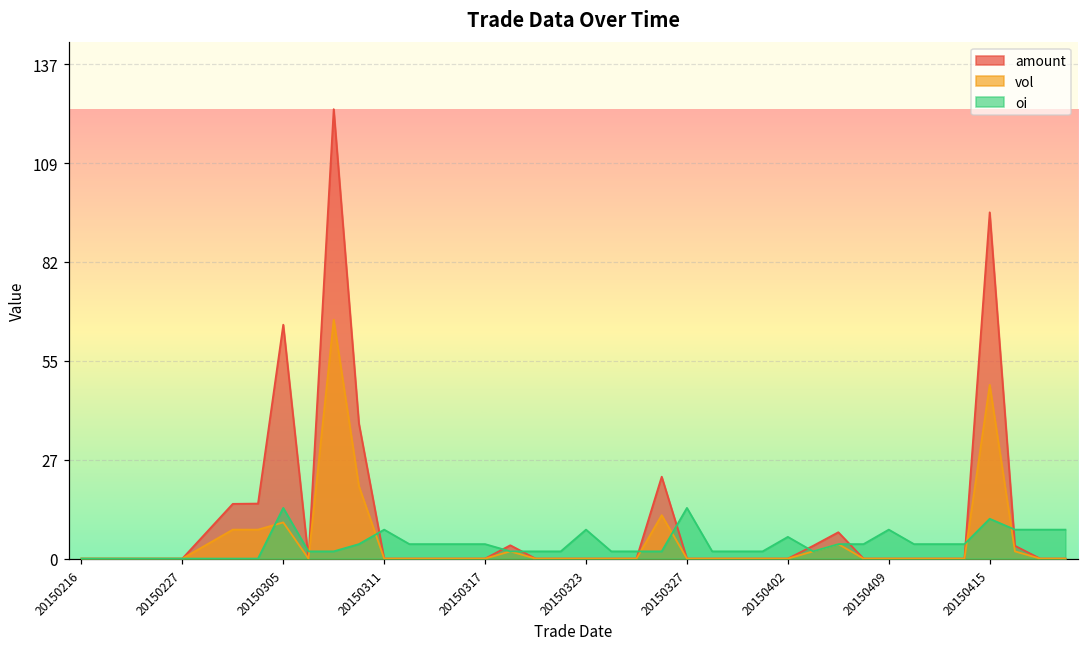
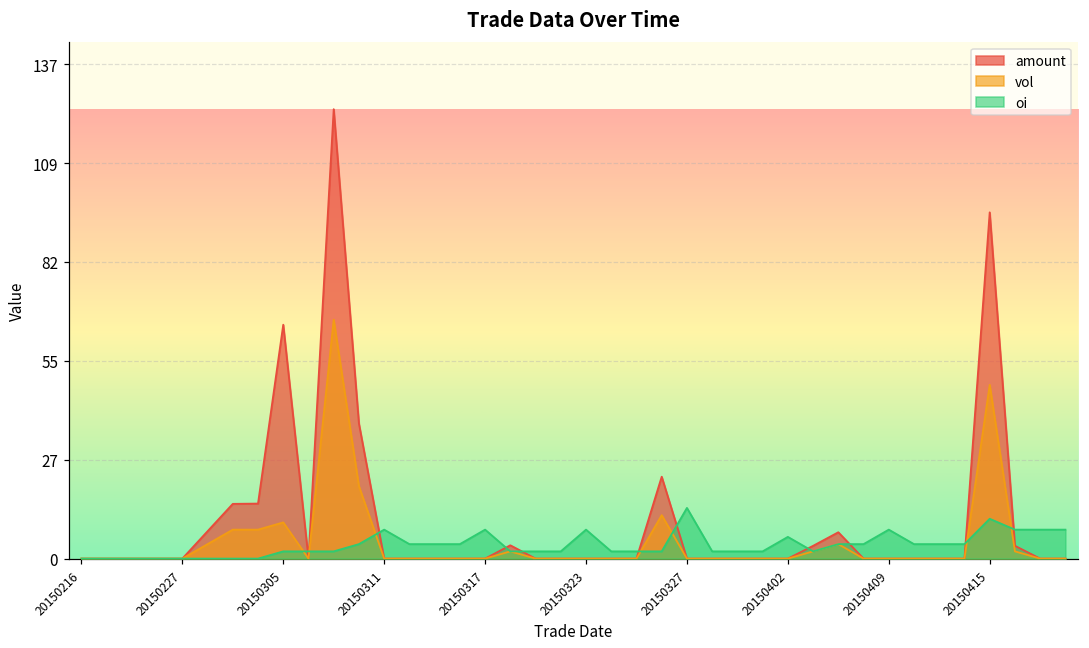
  {
    "amount": {
      "20150305": 65,
      "20150415": 96
    },
    "vol": {
      "20150305": 10,
      "20150415": 48
    },
    "oi": {
-     "20150305": 14,
+     "20150305": 2,
      "20150311": 8,
-     "20150317": 4,
+     "20150317": 8,
      "20150323": 8,
      "20150327": 14,
      "20150402": 6,
      "20150409": 8,
      "20150415": 11
    }
  }
